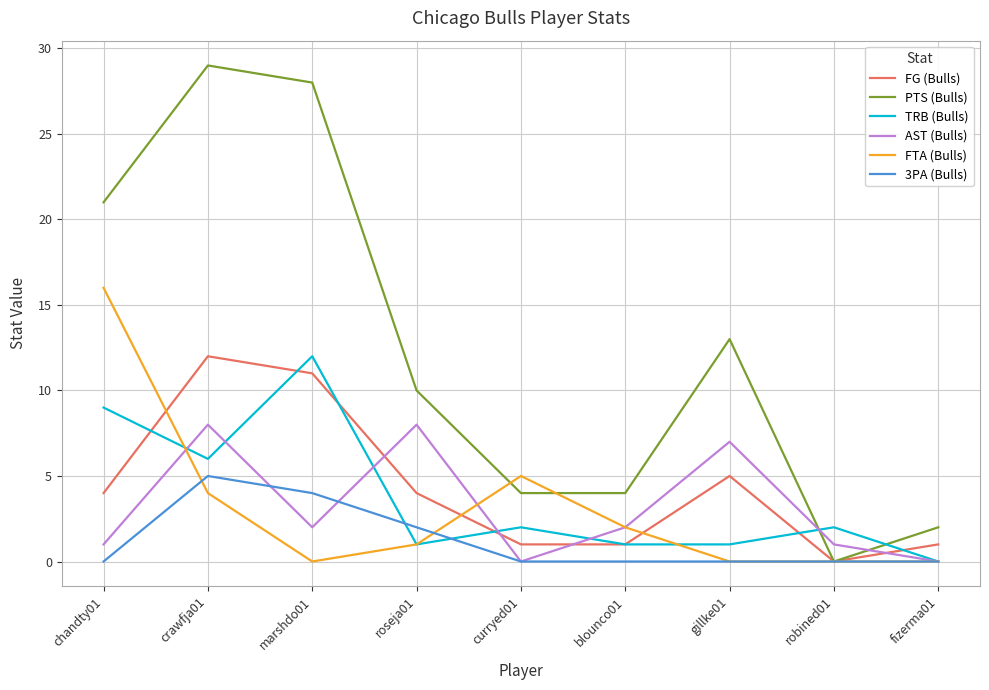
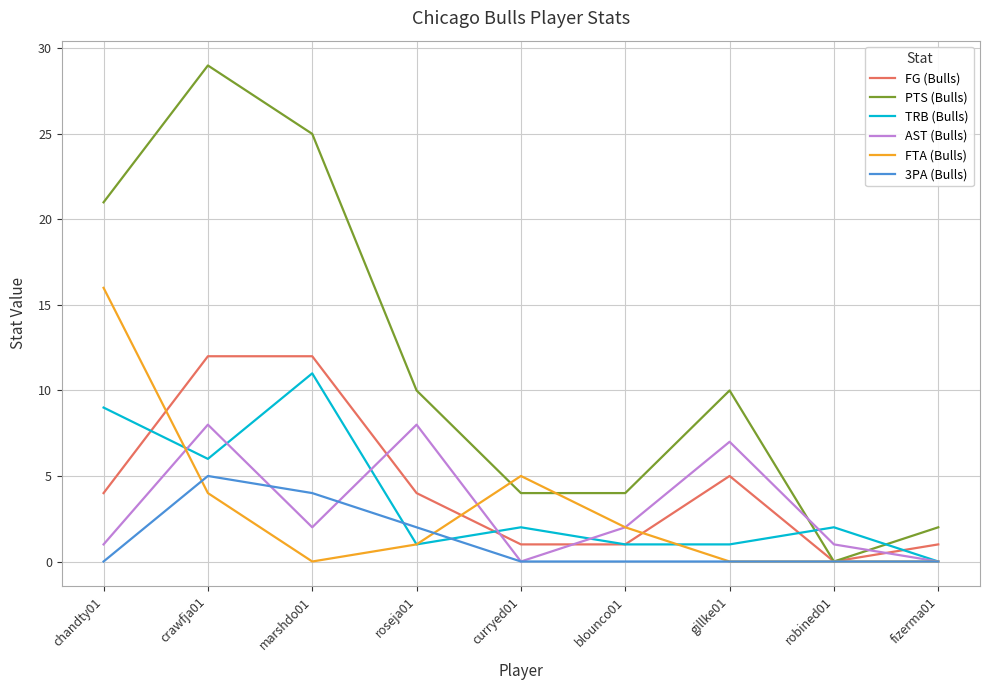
  {
    "FG (Bulls)": {
      "chandty01": 4,
      "crawfja01": 12,
-     "marshdo01": 11,
+     "marshdo01": 12,
      "roseja01": 4,
      "curryed01": 1,
      "gillke01": 5,
      "fizerma01": 1
    },
    "PTS (Bulls)": {
      "chandty01": 21,
      "crawfja01": 29,
-     "marshdo01": 28,
+     "marshdo01": 25,
      "roseja01": 10,
      "curryed01": 4,
      "blounco01": 4,
-     "gillke01": 13,
+     "gillke01": 10,
      "fizerma01": 2
    },
    "TRB (Bulls)": {
      "chandty01": 9,
      "crawfja01": 6,
-     "marshdo01": 12,
+     "marshdo01": 11,
      "curryed01": 2,
      "gillke01": 1,
      "robined01": 2
    },
    "AST (Bulls)": {
      "chandty01": 1,
      "crawfja01": 8,
      "marshdo01": 2,
      "roseja01": 8,
      "gillke01": 7,
      "robined01": 1
    },
    "FTA (Bulls)": {
      "chandty01": 16,
      "crawfja01": 4,
      "marshdo01": 0,
      "curryed01": 5
    },
    "3PA (Bulls)": {
      "chandty01": 0,
      "crawfja01": 5,
      "marshdo01": 4,
      "roseja01": 2,
      "blounco01": 0
    }
  }
